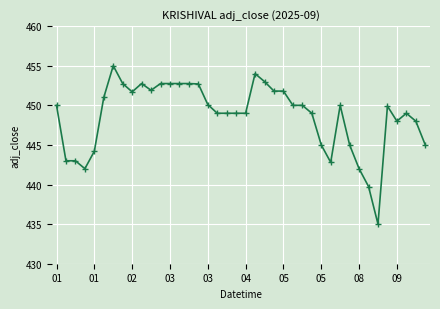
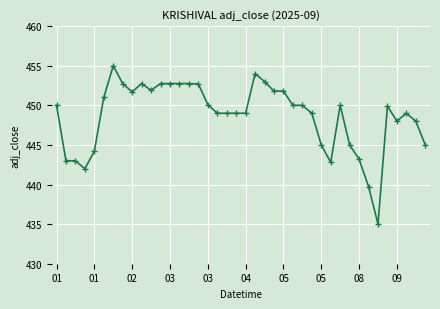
  {
    "02": 452,
    "04": 449,
-   "08": 442,
+   "08": 443,
    "09": 448
  }
